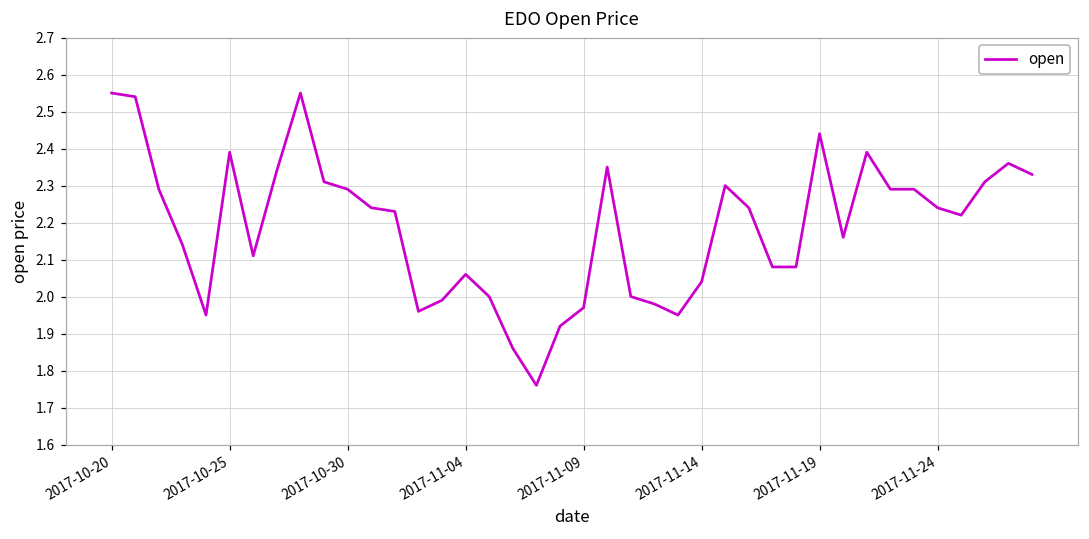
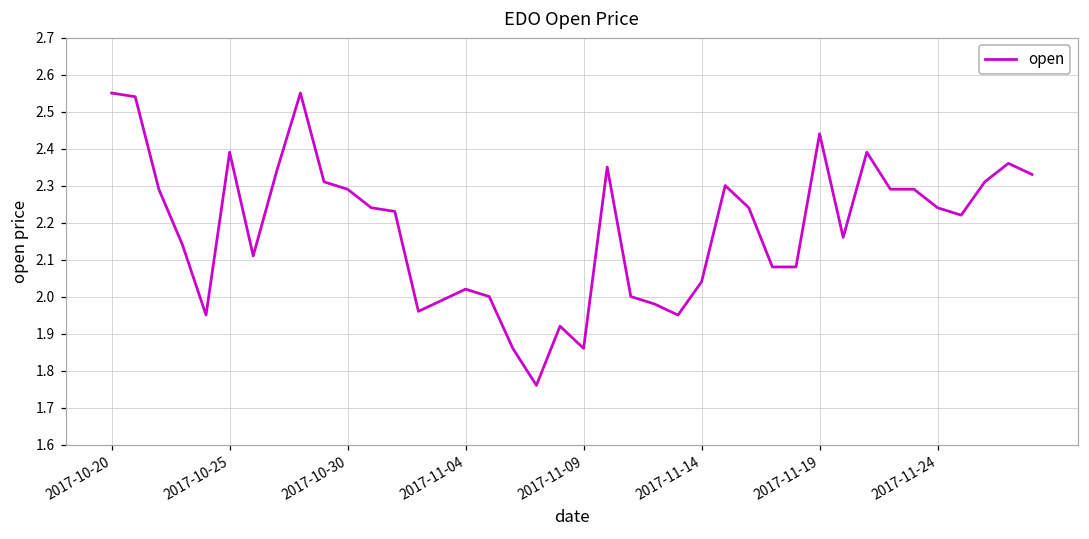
  {
    "2017-10-20": 2.55,
    "2017-10-25": 2.39,
    "2017-10-30": 2.29,
-   "2017-11-04": 2.06,
-   "2017-11-09": 1.97,
+   "2017-11-04": 2.02,
+   "2017-11-09": 1.86,
    "2017-11-14": 2.04,
    "2017-11-19": 2.44,
    "2017-11-24": 2.24
  }
